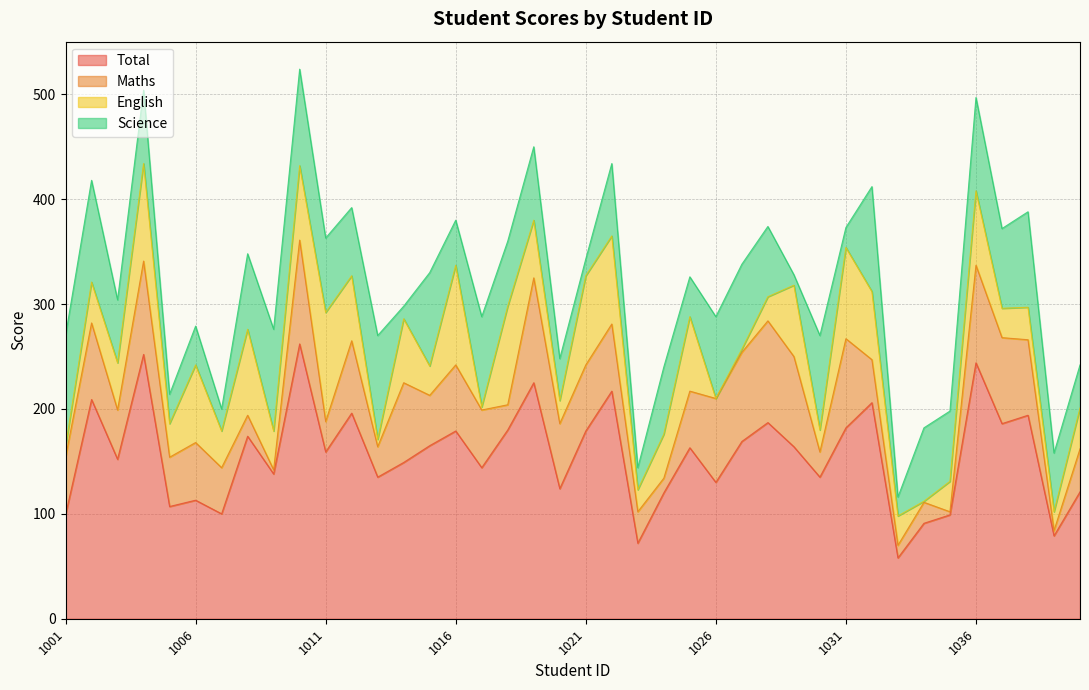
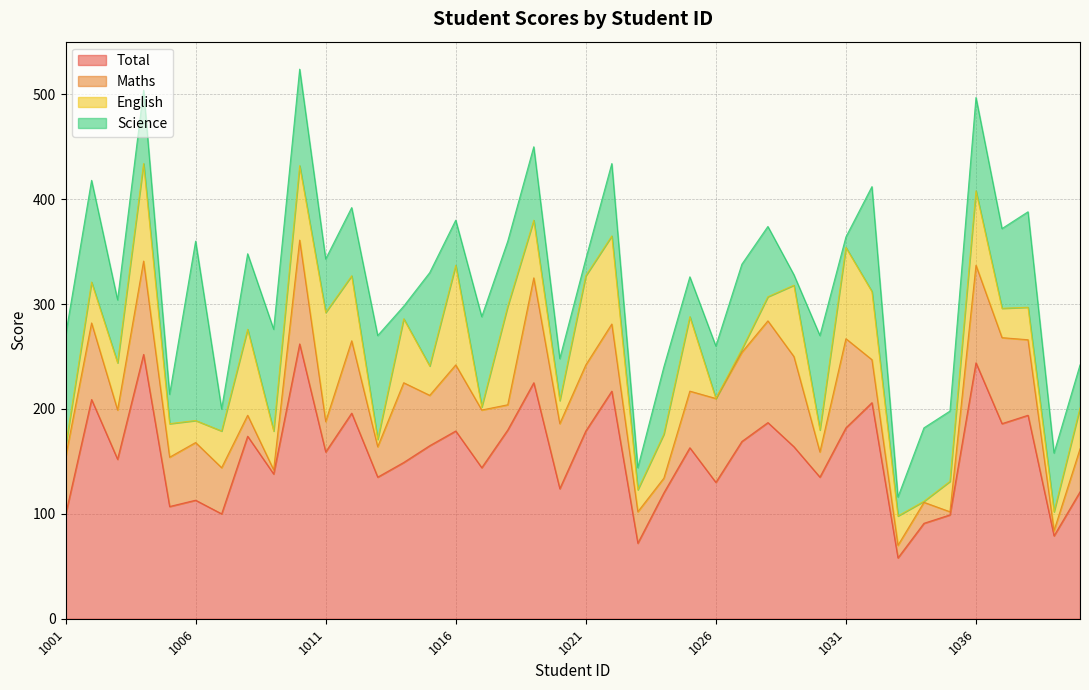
  {
    "English": {
      "1001": 10,
-     "1006": 74,
+     "1006": 21,
      "1011": 104,
      "1016": 95,
      "1021": 85,
      "1031": 87,
      "1036": 71
    },
    "Science": {
      "1001": 106,
-     "1006": 37,
-     "1011": 71,
+     "1006": 171,
+     "1011": 51,
      "1016": 43,
      "1021": 16,
-     "1026": 78,
-     "1031": 19,
+     "1026": 50,
+     "1031": 10,
      "1036": 89
    }
  }
